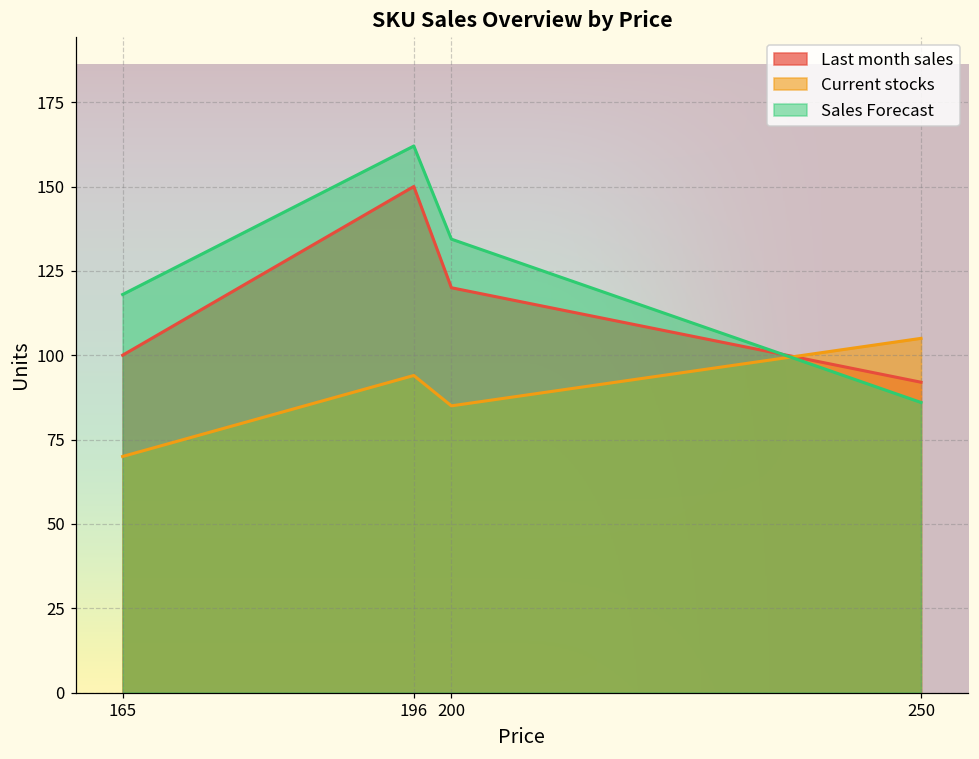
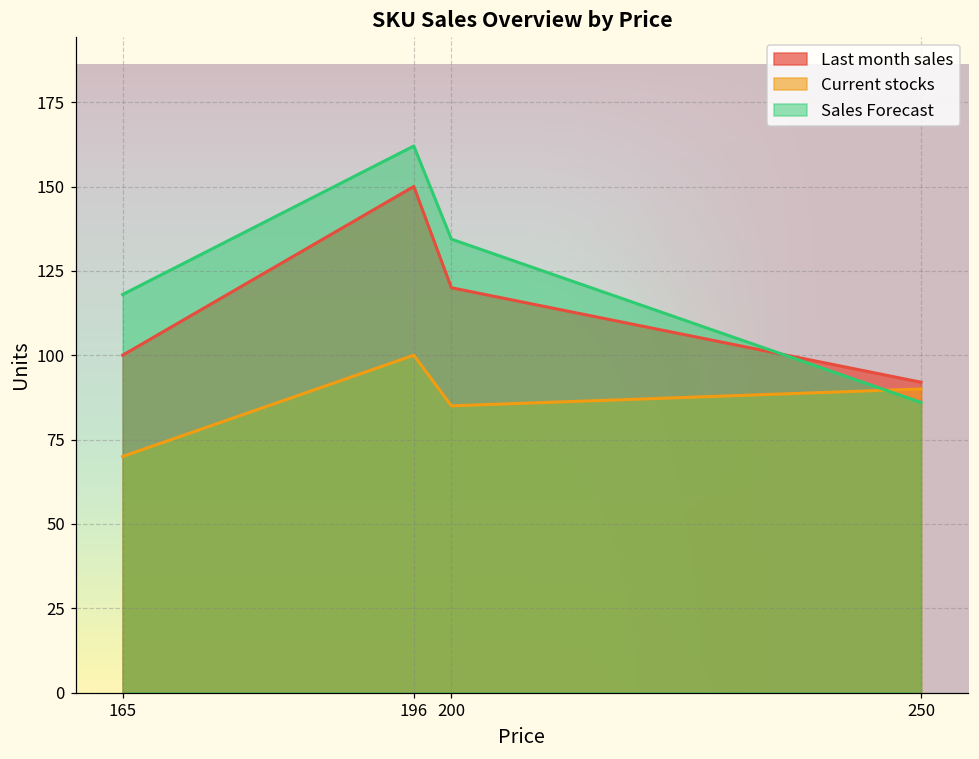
  {
    "Last month sales": {
      "165": 100,
      "196": 150,
      "200": 120,
      "250": 92
    },
    "Current stocks": {
      "165": 70,
-     "196": 94,
+     "196": 100,
      "200": 85,
-     "250": 105
+     "250": 90
    },
    "Sales Forecast": {
      "165": 118,
      "196": 162,
      "200": 134,
      "250": 86
    }
  }
